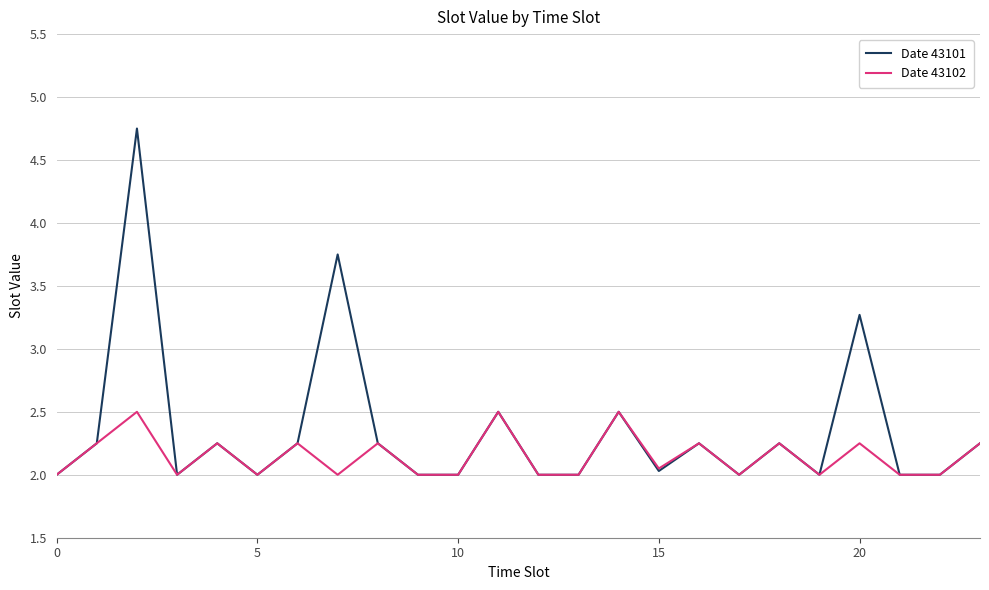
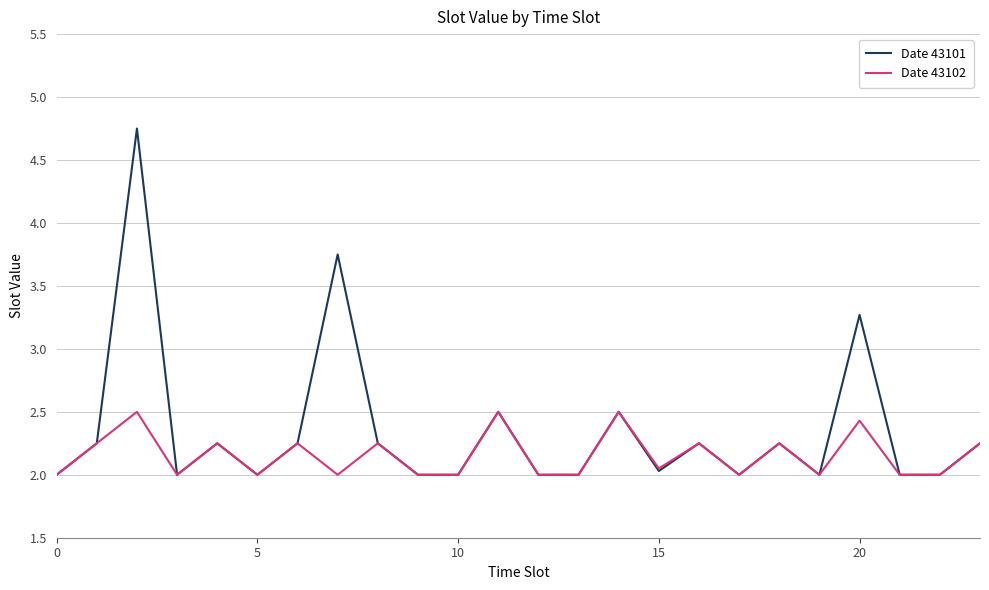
  {
    "Date 43101": {
      "20": 3.27
    },
    "Date 43102": {
-     "20": 2.25
+     "20": 2.43
    }
  }
